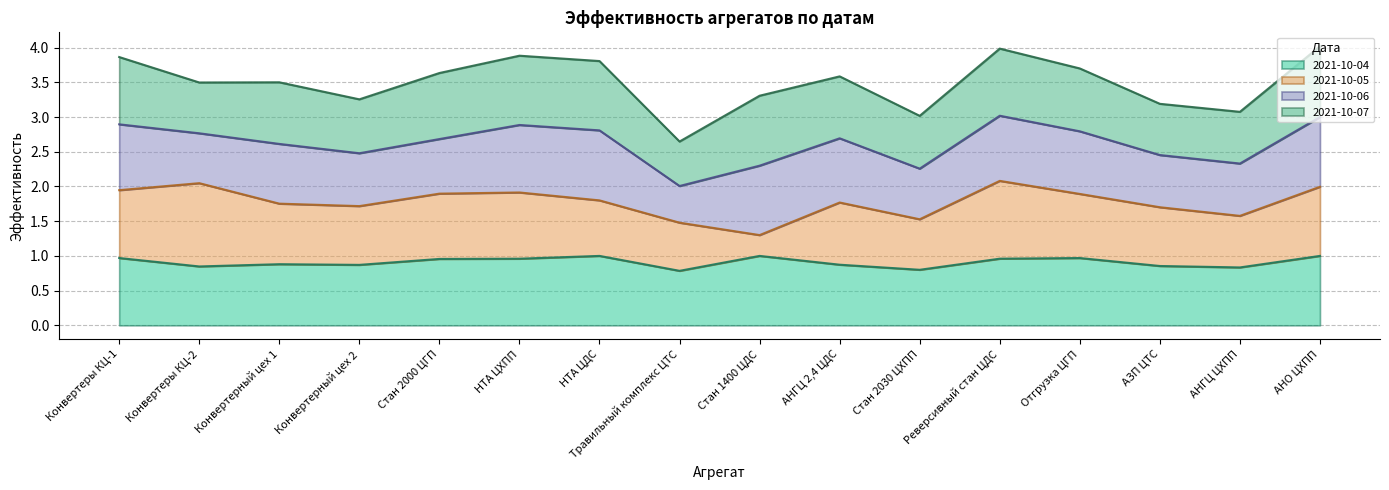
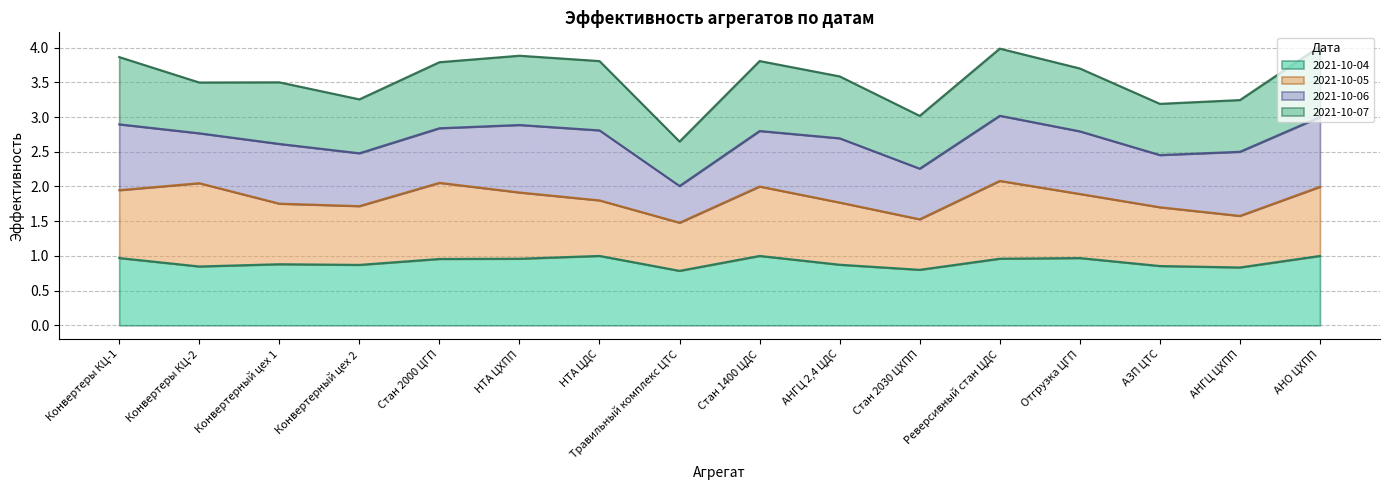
  {
    "2021-10-05": {
      "Конвертеры КЦ-1": 1.0,
      "Конвертеры КЦ-2": 1.2,
      "Конвертерный цех 1": 0.9,
      "Конвертерный цех 2": 0.8,
-     "Стан 2000 ЦГП": 0.9,
+     "Стан 2000 ЦГП": 1.1,
      "НТА ЦХПП": 1.0,
      "НТА ЦДС": 0.8,
      "Травильный комплекс ЦТС": 0.7,
-     "Стан 1400 ЦДС": 0.3,
+     "Стан 1400 ЦДС": 1.0,
      "АНГЦ 2,4 ЦДС": 0.9,
      "Стан 2030 ЦХПП": 0.7,
      "Реверсивный стан ЦДС": 1.1,
      "Отгрузка ЦГП": 0.9,
      "АЗП ЦТС": 0.8,
      "АНГЦ ЦХПП": 0.7,
      "АНО ЦХПП": 1.0
    },
    "2021-10-06": {
      "Конвертеры КЦ-1": 0.9,
      "Конвертеры КЦ-2": 0.7,
      "Конвертерный цех 1": 0.9,
      "Конвертерный цех 2": 0.8,
      "Стан 2000 ЦГП": 0.8,
      "НТА ЦХПП": 1.0,
      "НТА ЦДС": 1.0,
      "Травильный комплекс ЦТС": 0.5,
-     "Стан 1400 ЦДС": 1.0,
+     "Стан 1400 ЦДС": 0.8,
      "АНГЦ 2,4 ЦДС": 0.9,
      "Стан 2030 ЦХПП": 0.7,
      "Реверсивный стан ЦДС": 0.9,
      "Отгрузка ЦГП": 0.9,
      "АЗП ЦТС": 0.8,
-     "АНГЦ ЦХПП": 0.8
+     "АНГЦ ЦХПП": 0.9
    }
  }
